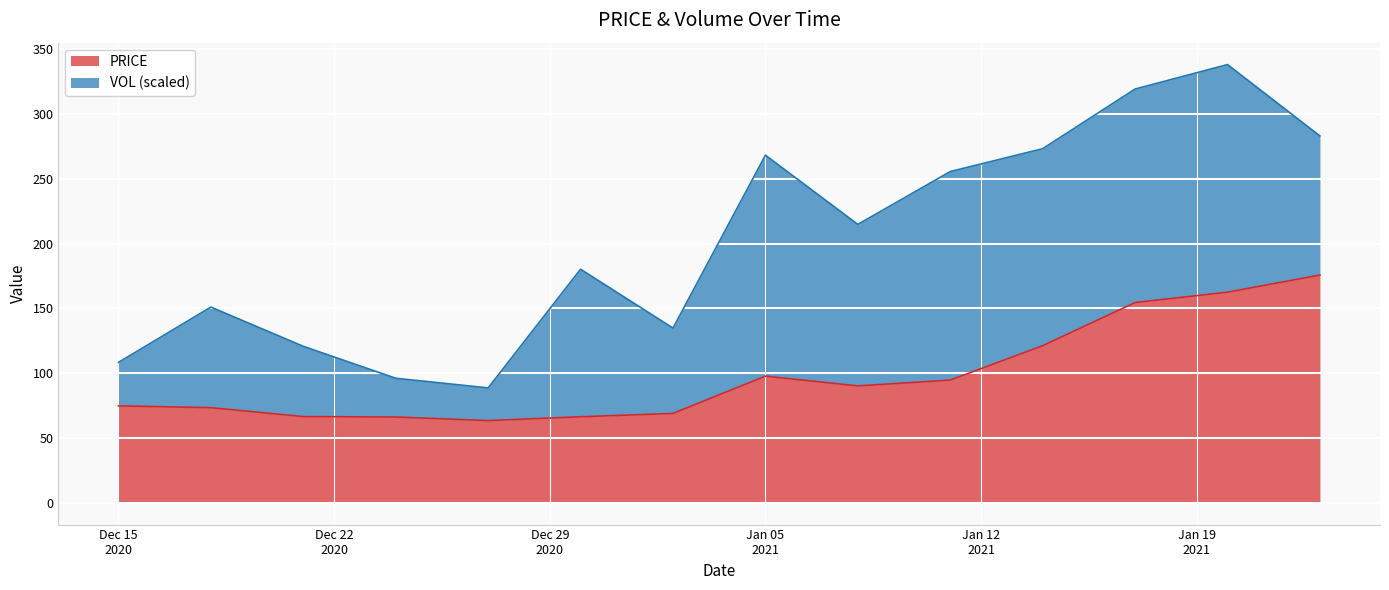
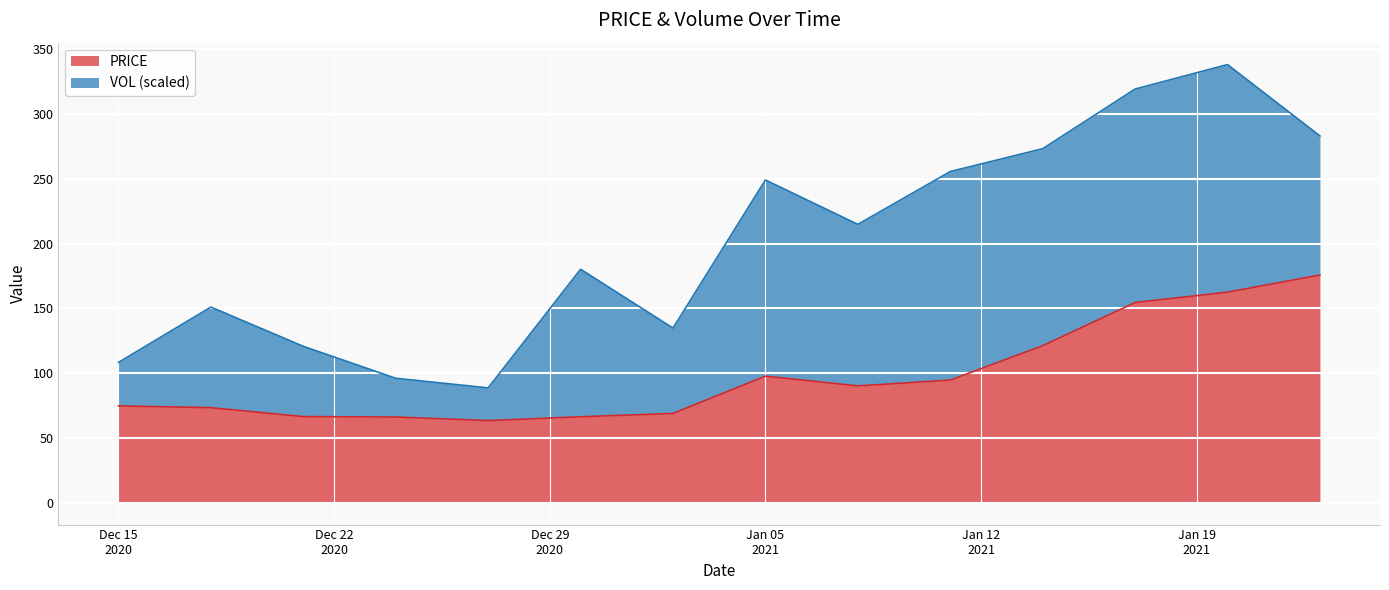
  {
    "PRICE": {
      "Dec 15 2020": 75,
      "Jan 05 2021": 98
    },
    "VOL (scaled)": {
      "Dec 15 2020": 34,
-     "Jan 05 2021": 171
+     "Jan 05 2021": 151
    }
  }
